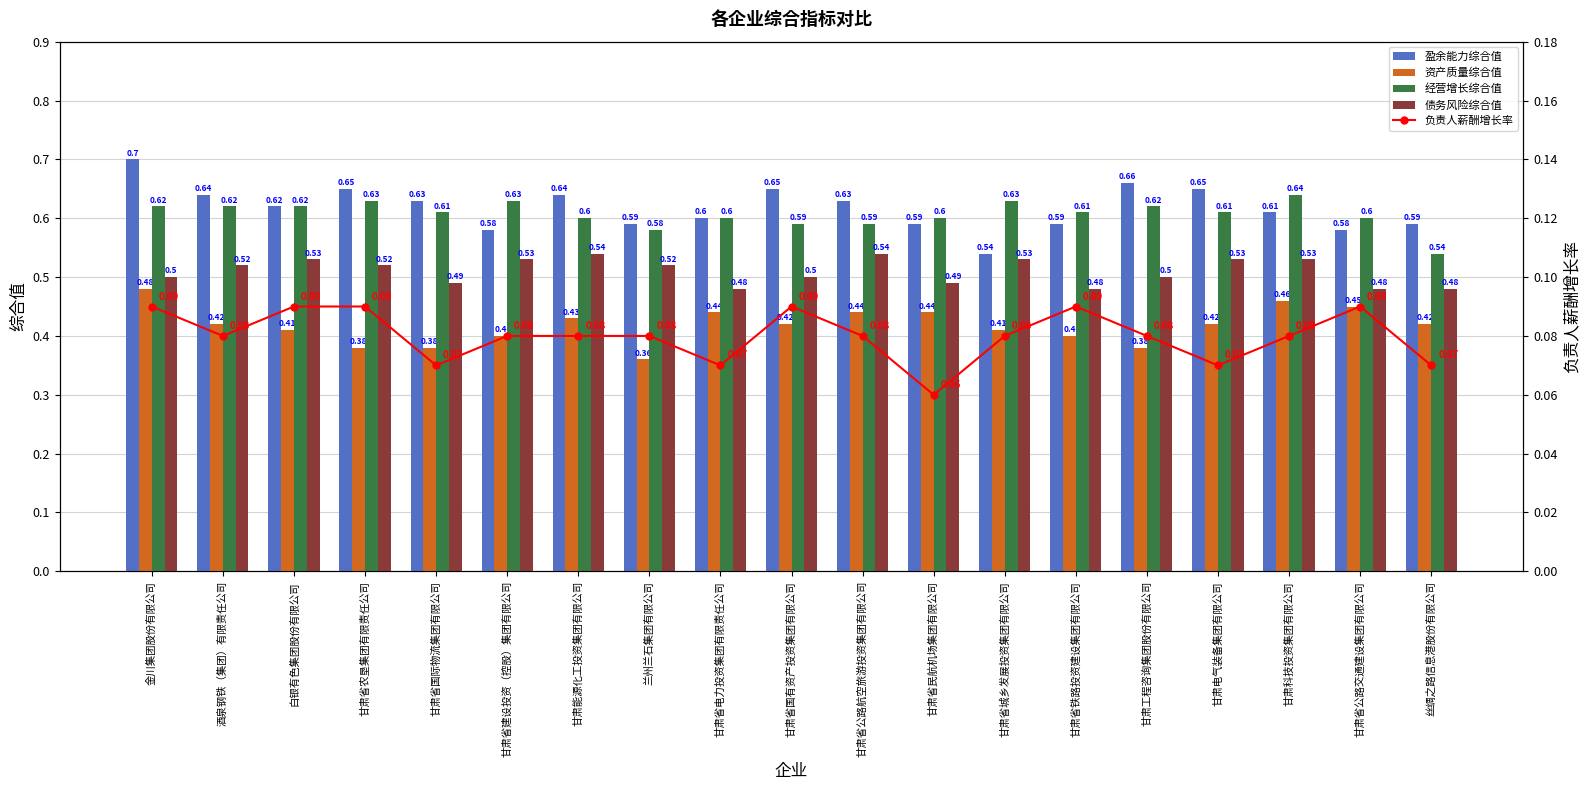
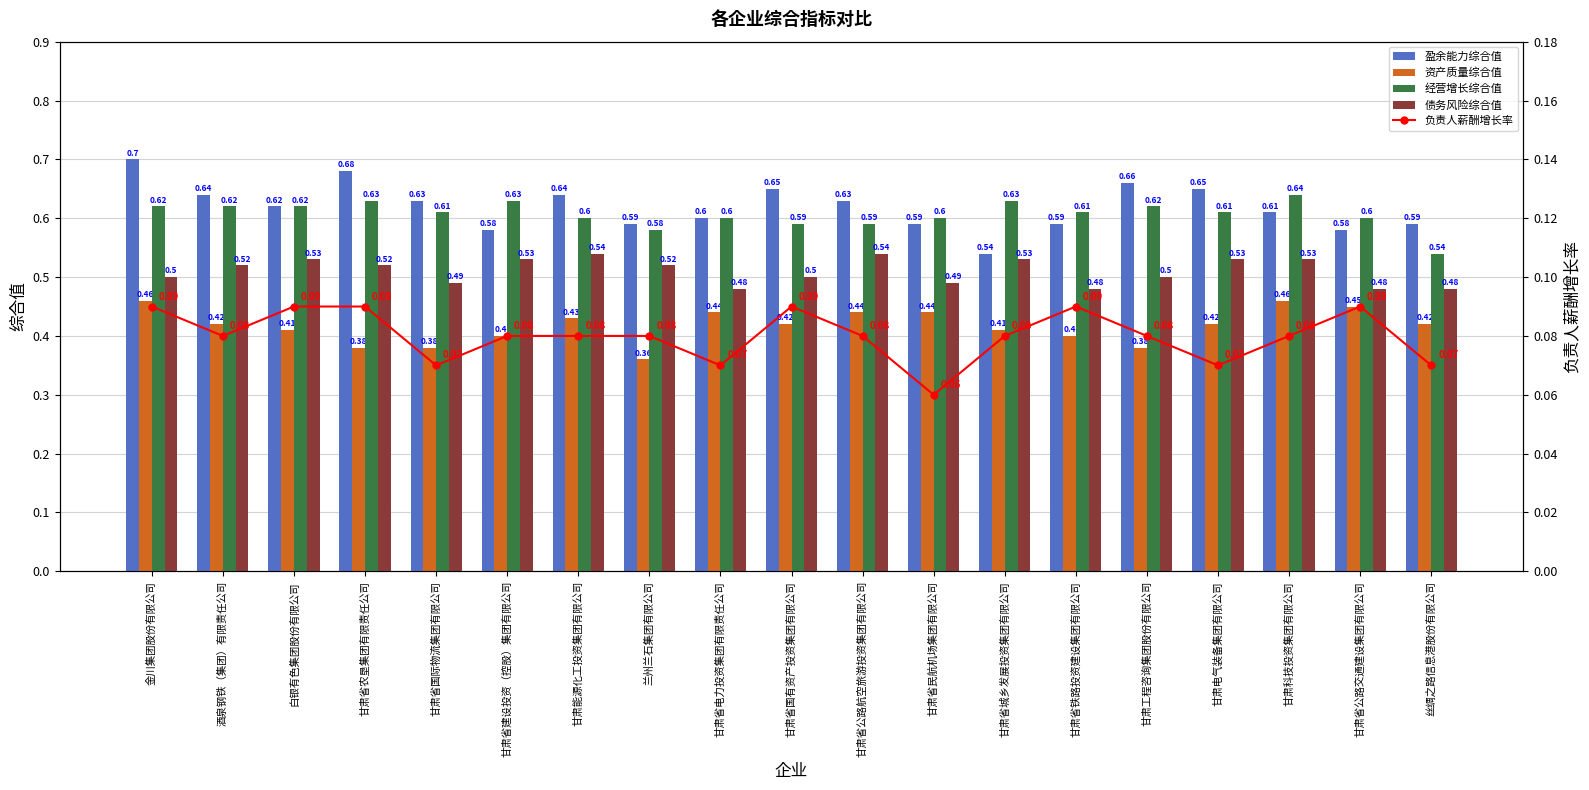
  {
    "盈余能力综合值": {
      "金川集团股份有限公司": 0.7,
      "酒泉钢铁（集团）有限责任公司": 0.64,
      "白银有色集团股份有限公司": 0.62,
-     "甘肃省农垦集团有限责任公司": 0.65,
+     "甘肃省农垦集团有限责任公司": 0.68,
      "甘肃省国际物流集团有限公司": 0.63,
      "甘肃省建设投资（控股）集团有限公司": 0.58,
      "甘肃能源化工投资集团有限公司": 0.64,
      "兰州兰石集团有限公司": 0.59,
      "甘肃省电力投资集团有限责任公司": 0.6,
      "甘肃省国有资产投资集团有限公司": 0.65,
      "甘肃省公路航空旅游投资集团有限公司": 0.63,
      "甘肃省民航机场集团有限公司": 0.59,
      "甘肃省城乡发展投资集团有限公司": 0.54,
      "甘肃省铁路投资建设集团有限公司": 0.59,
      "甘肃工程咨询集团股份有限公司": 0.66,
      "甘肃电气装备集团有限公司": 0.65,
      "甘肃科技投资集团有限公司": 0.61,
      "甘肃省公路交通建设集团有限公司": 0.58,
      "丝绸之路信息港股份有限公司": 0.59
    },
    "资产质量综合值": {
-     "金川集团股份有限公司": 0.48,
+     "金川集团股份有限公司": 0.46,
      "酒泉钢铁（集团）有限责任公司": 0.42,
      "白银有色集团股份有限公司": 0.41,
      "甘肃省农垦集团有限责任公司": 0.38,
      "甘肃省国际物流集团有限公司": 0.38,
      "甘肃能源化工投资集团有限公司": 0.43,
      "兰州兰石集团有限公司": 0.36,
      "甘肃省电力投资集团有限责任公司": 0.44,
      "甘肃省国有资产投资集团有限公司": 0.42,
      "甘肃省公路航空旅游投资集团有限公司": 0.44,
      "甘肃省民航机场集团有限公司": 0.44,
      "甘肃省城乡发展投资集团有限公司": 0.41,
      "甘肃省铁路投资建设集团有限公司": 0.4,
      "甘肃电气装备集团有限公司": 0.42,
      "甘肃科技投资集团有限公司": 0.46,
      "丝绸之路信息港股份有限公司": 0.42
    },
    "经营增长综合值": {
      "金川集团股份有限公司": 0.62,
      "酒泉钢铁（集团）有限责任公司": 0.62,
      "白银有色集团股份有限公司": 0.62,
      "甘肃省农垦集团有限责任公司": 0.63,
      "甘肃省国际物流集团有限公司": 0.61,
      "甘肃省建设投资（控股）集团有限公司": 0.63,
      "甘肃能源化工投资集团有限公司": 0.6,
      "兰州兰石集团有限公司": 0.58,
      "甘肃省电力投资集团有限责任公司": 0.6,
      "甘肃省国有资产投资集团有限公司": 0.59,
      "甘肃省公路航空旅游投资集团有限公司": 0.59,
      "甘肃省民航机场集团有限公司": 0.6,
      "甘肃省城乡发展投资集团有限公司": 0.63,
      "甘肃省铁路投资建设集团有限公司": 0.61,
      "甘肃工程咨询集团股份有限公司": 0.62,
      "甘肃电气装备集团有限公司": 0.61,
      "甘肃科技投资集团有限公司": 0.64,
      "甘肃省公路交通建设集团有限公司": 0.6,
      "丝绸之路信息港股份有限公司": 0.54
    },
    "债务风险综合值": {
      "金川集团股份有限公司": 0.5,
      "酒泉钢铁（集团）有限责任公司": 0.52,
      "白银有色集团股份有限公司": 0.53,
      "甘肃省农垦集团有限责任公司": 0.52,
      "甘肃省国际物流集团有限公司": 0.49,
      "甘肃省建设投资（控股）集团有限公司": 0.53,
      "甘肃能源化工投资集团有限公司": 0.54,
      "兰州兰石集团有限公司": 0.52,
      "甘肃省电力投资集团有限责任公司": 0.48,
      "甘肃省国有资产投资集团有限公司": 0.5,
      "甘肃省公路航空旅游投资集团有限公司": 0.54,
      "甘肃省民航机场集团有限公司": 0.49,
      "甘肃省城乡发展投资集团有限公司": 0.53,
      "甘肃省铁路投资建设集团有限公司": 0.48,
      "甘肃工程咨询集团股份有限公司": 0.5,
      "甘肃电气装备集团有限公司": 0.53,
      "甘肃科技投资集团有限公司": 0.53,
      "甘肃省公路交通建设集团有限公司": 0.48,
      "丝绸之路信息港股份有限公司": 0.48
    },
    "负责人薪酬增长率": {
      "金川集团股份有限公司": 0.09,
      "酒泉钢铁（集团）有限责任公司": 0.08,
      "白银有色集团股份有限公司": 0.09,
      "甘肃省农垦集团有限责任公司": 0.09,
      "甘肃省国际物流集团有限公司": 0.07,
      "甘肃省建设投资（控股）集团有限公司": 0.08,
      "甘肃能源化工投资集团有限公司": 0.08,
      "兰州兰石集团有限公司": 0.08,
      "甘肃省电力投资集团有限责任公司": 0.07,
      "甘肃省国有资产投资集团有限公司": 0.09,
      "甘肃省公路航空旅游投资集团有限公司": 0.08,
      "甘肃省民航机场集团有限公司": 0.06,
      "甘肃省城乡发展投资集团有限公司": 0.08,
      "甘肃省铁路投资建设集团有限公司": 0.09,
      "甘肃工程咨询集团股份有限公司": 0.08,
      "甘肃电气装备集团有限公司": 0.07,
      "甘肃科技投资集团有限公司": 0.08,
      "甘肃省公路交通建设集团有限公司": 0.09,
      "丝绸之路信息港股份有限公司": 0.07
    }
  }
